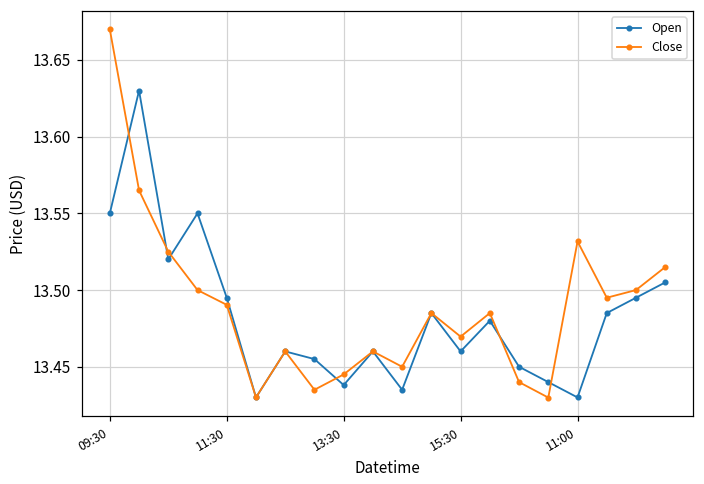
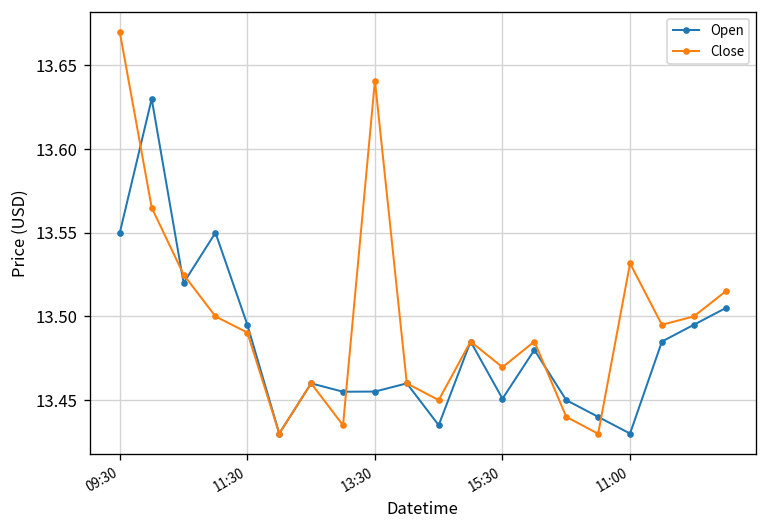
  {
    "Open": {
      "09:30": 13.550,
      "11:30": 13.495,
-     "13:30": 13.438,
-     "15:30": 13.460,
+     "13:30": 13.455,
+     "15:30": 13.451,
      "11:00": 13.430
    },
    "Close": {
      "09:30": 13.670,
      "11:30": 13.490,
-     "13:30": 13.445,
+     "13:30": 13.641,
      "15:30": 13.470,
      "11:00": 13.532
    }
  }
